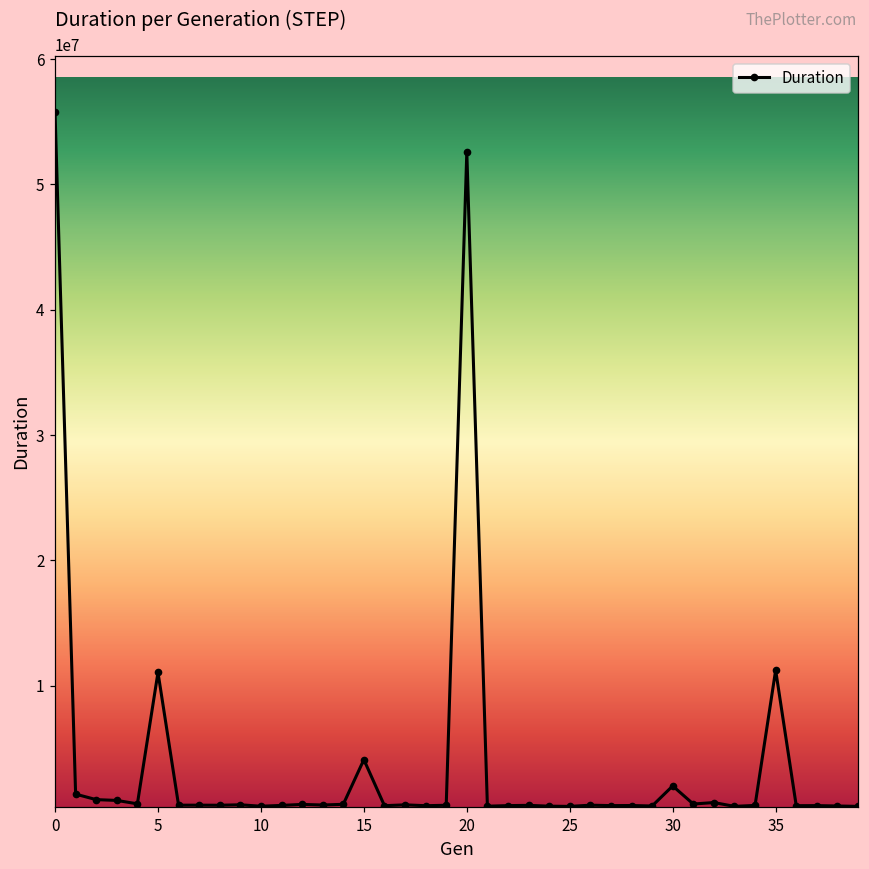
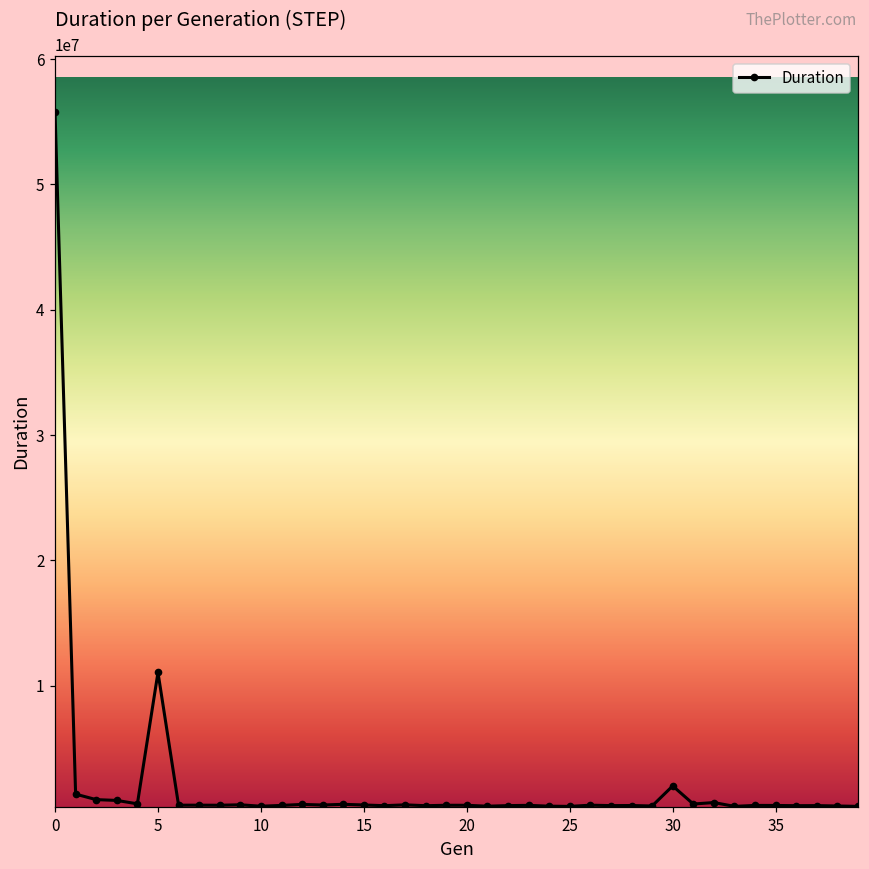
  {
    "0": 55800000,
    "5": 11100000,
    "10": 400000,
-   "15": 4100000,
-   "20": 52600000,
+   "15": 500000,
+   "20": 500000,
    "25": 400000,
    "30": 2000000,
-   "35": 11200000
+   "35": 400000
  }
